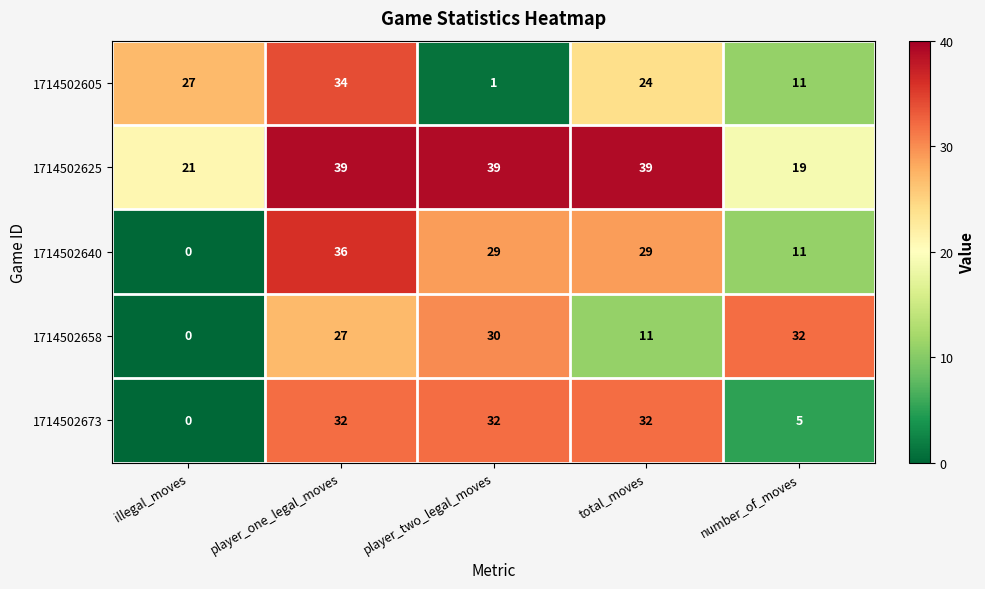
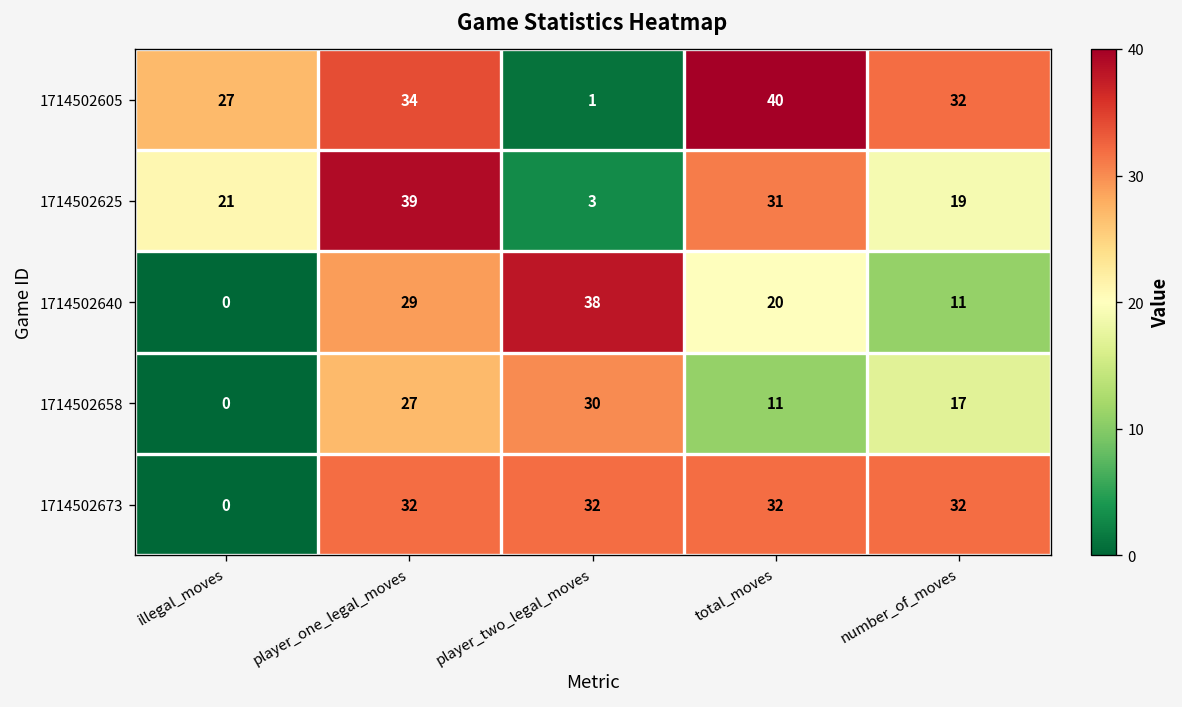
  {
    "1714502605": {
      "illegal_moves": 27,
      "player_one_legal_moves": 34,
      "player_two_legal_moves": 1,
-     "total_moves": 24,
-     "number_of_moves": 11
+     "total_moves": 40,
+     "number_of_moves": 32
    },
    "1714502625": {
      "illegal_moves": 21,
      "player_one_legal_moves": 39,
-     "player_two_legal_moves": 39,
-     "total_moves": 39,
+     "player_two_legal_moves": 3,
+     "total_moves": 31,
      "number_of_moves": 19
    },
    "1714502640": {
      "illegal_moves": 0,
-     "player_one_legal_moves": 36,
-     "player_two_legal_moves": 29,
-     "total_moves": 29,
+     "player_one_legal_moves": 29,
+     "player_two_legal_moves": 38,
+     "total_moves": 20,
      "number_of_moves": 11
    },
    "1714502658": {
      "illegal_moves": 0,
      "player_one_legal_moves": 27,
      "player_two_legal_moves": 30,
      "total_moves": 11,
-     "number_of_moves": 32
+     "number_of_moves": 17
    },
    "1714502673": {
      "illegal_moves": 0,
      "player_one_legal_moves": 32,
      "player_two_legal_moves": 32,
      "total_moves": 32,
-     "number_of_moves": 5
+     "number_of_moves": 32
    }
  }
